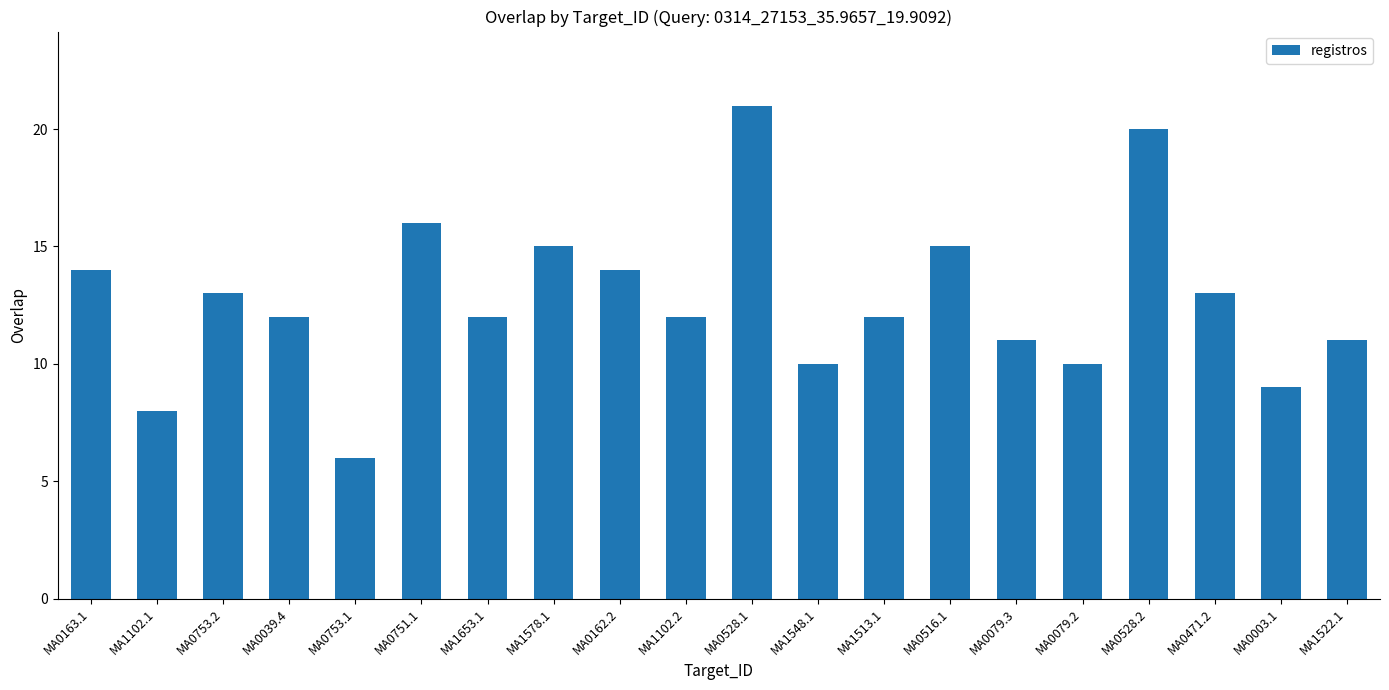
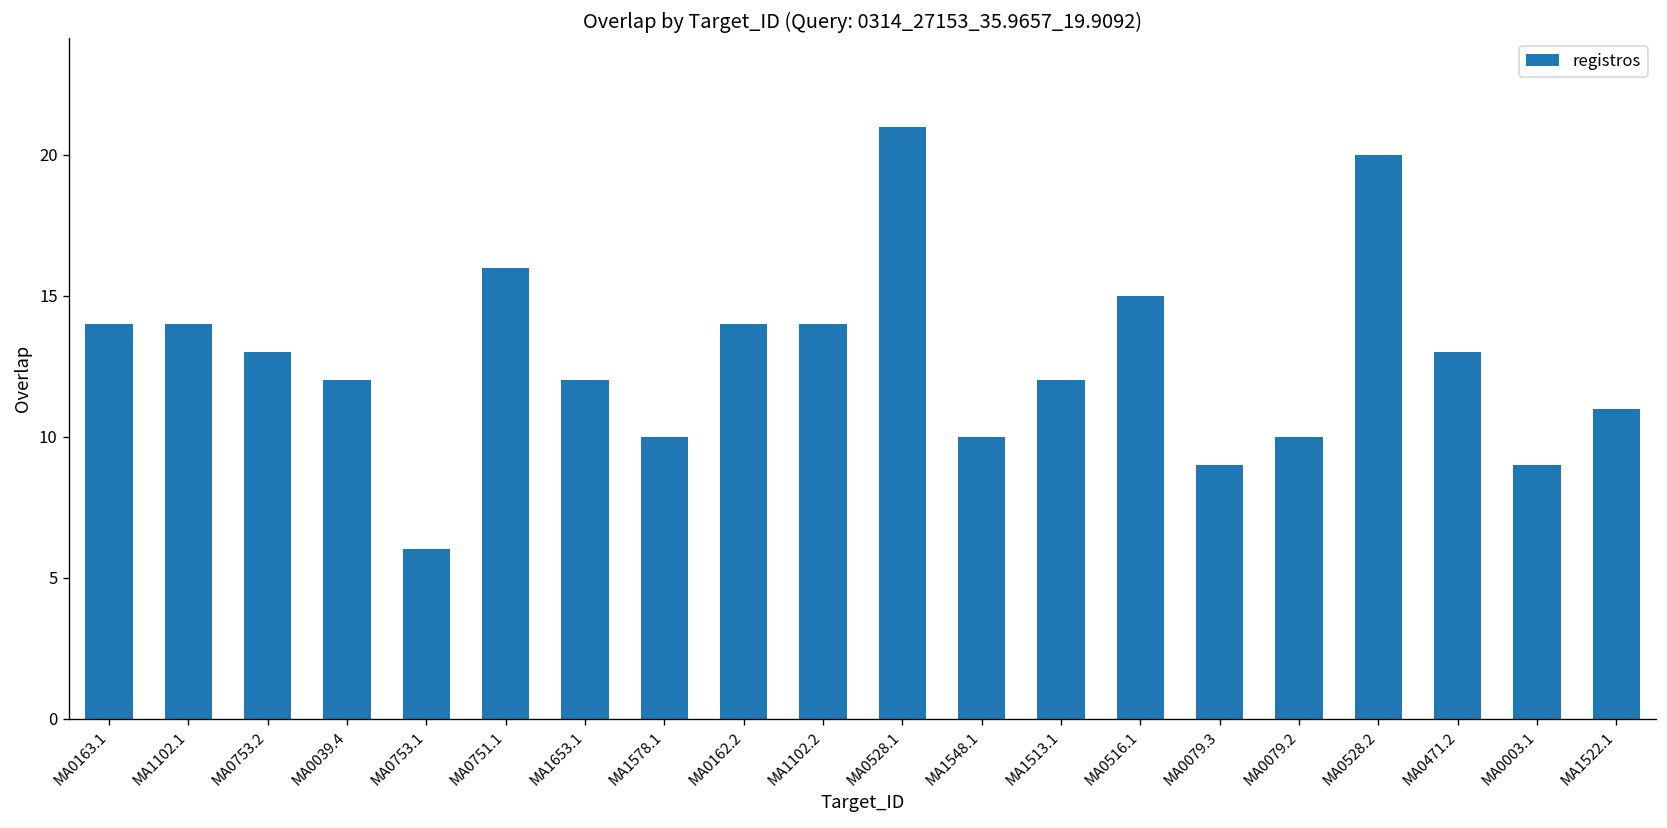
  {
    "MA0163.1": 14,
-   "MA1102.1": 8,
+   "MA1102.1": 14,
    "MA0753.2": 13,
    "MA0039.4": 12,
    "MA0753.1": 6,
    "MA0751.1": 16,
    "MA1653.1": 12,
-   "MA1578.1": 15,
+   "MA1578.1": 10,
    "MA0162.2": 14,
-   "MA1102.2": 12,
+   "MA1102.2": 14,
    "MA0528.1": 21,
    "MA1548.1": 10,
    "MA1513.1": 12,
    "MA0516.1": 15,
-   "MA0079.3": 11,
+   "MA0079.3": 9,
    "MA0079.2": 10,
    "MA0528.2": 20,
    "MA0471.2": 13,
    "MA0003.1": 9,
    "MA1522.1": 11
  }
